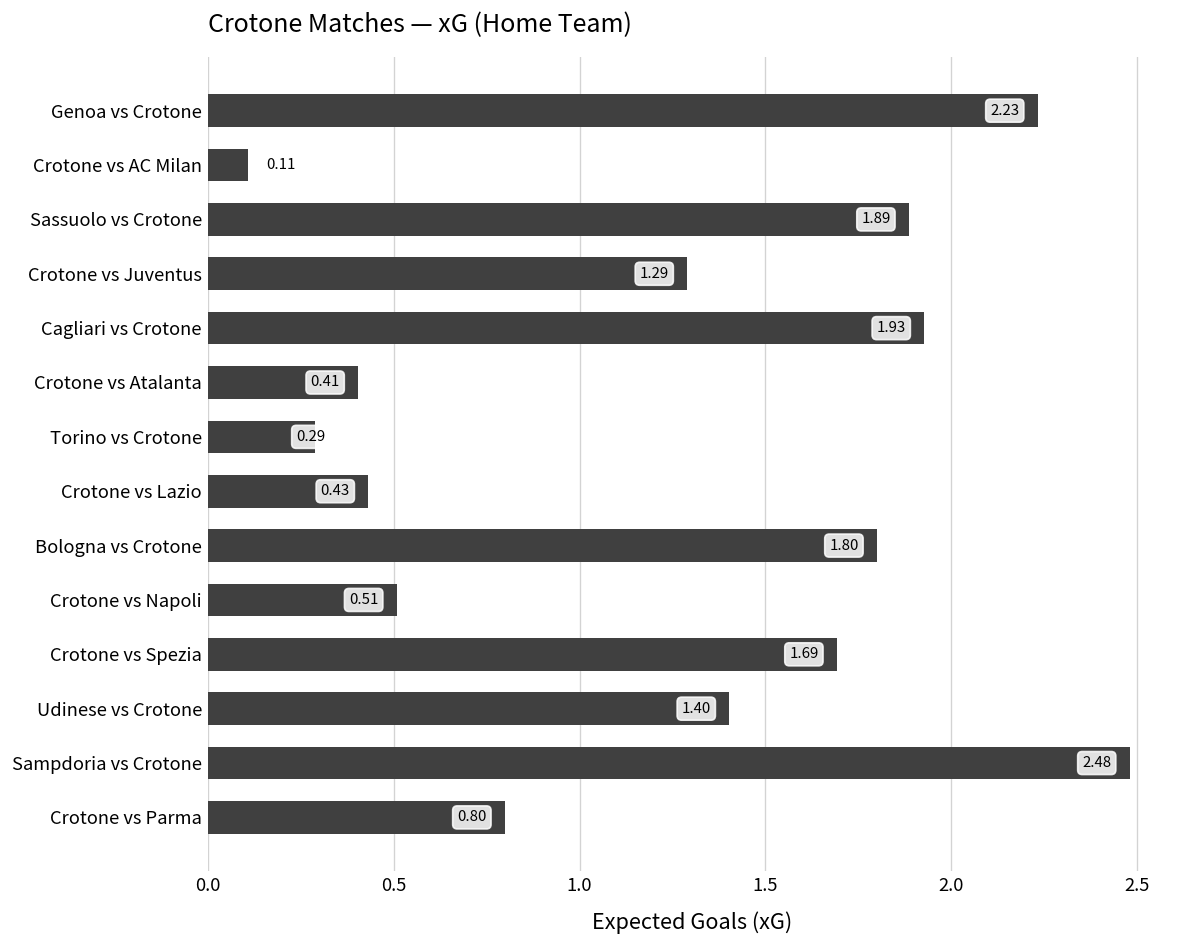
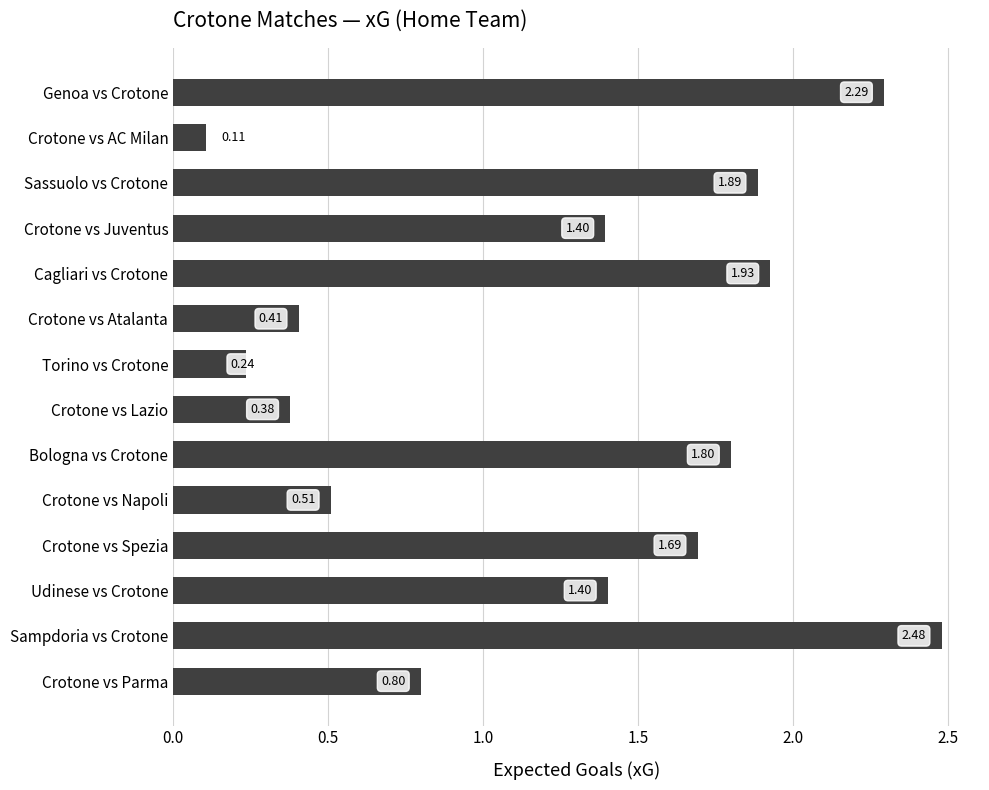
  {
-   "Genoa vs Crotone": 2.23,
-   "Crotone vs Juventus": 1.29,
-   "Torino vs Crotone": 0.29,
-   "Crotone vs Lazio": 0.43
+   "Genoa vs Crotone": 2.29,
+   "Crotone vs Juventus": 1.40,
+   "Torino vs Crotone": 0.24,
+   "Crotone vs Lazio": 0.38
  }
